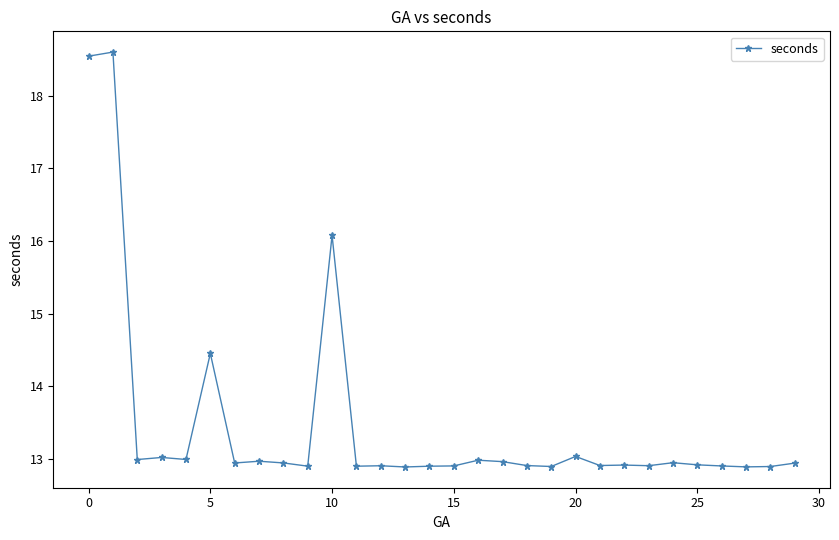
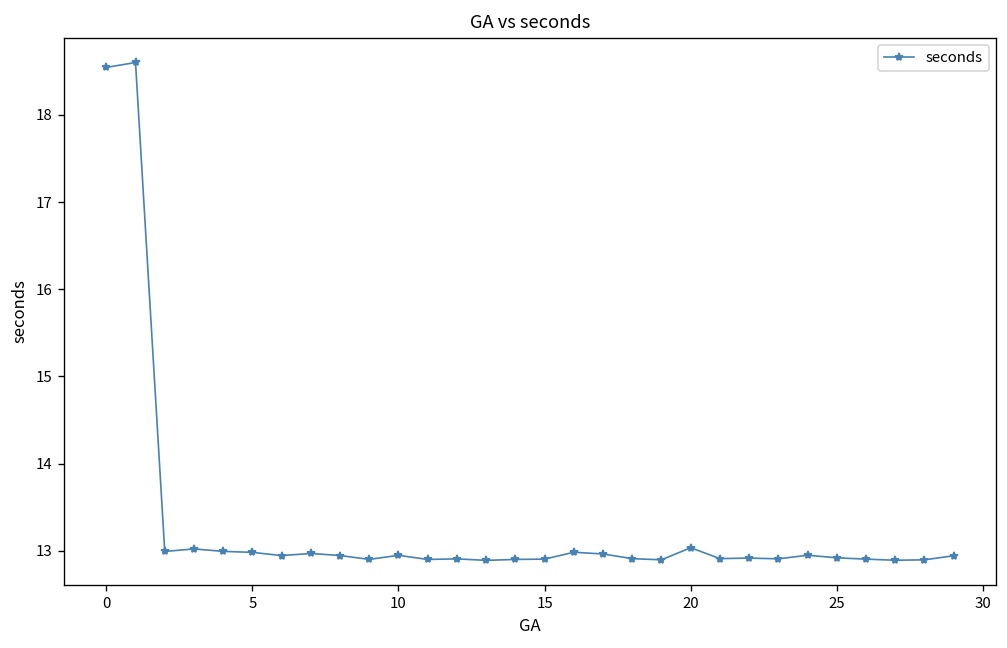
  {
    "0": 18.5,
-   "5": 14.5,
-   "10": 16.1,
+   "5": 13.0,
+   "10": 12.9,
    "15": 12.9,
    "20": 13.0,
    "25": 12.9
  }
